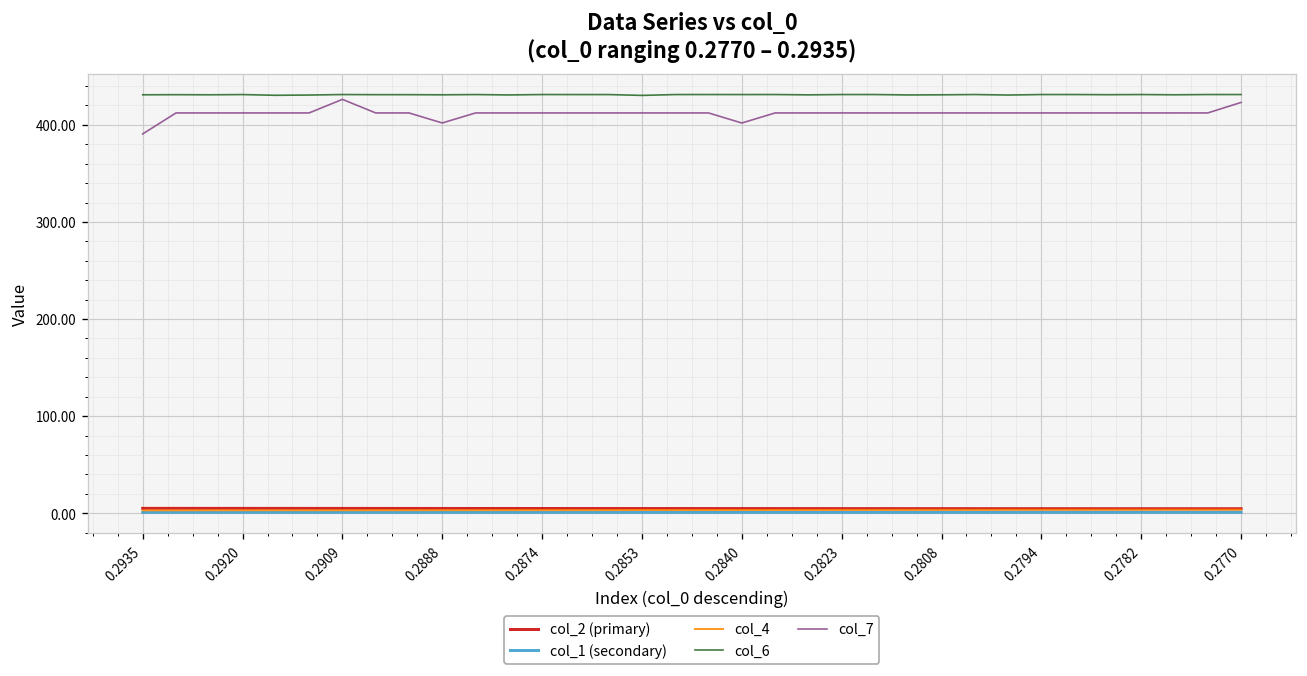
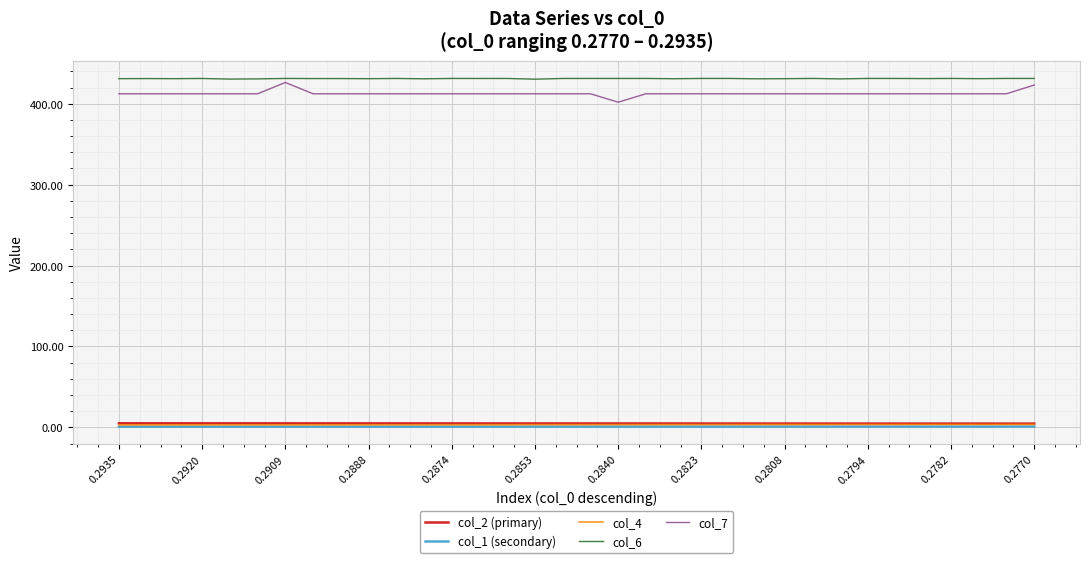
  {
    "col_6": {
      "0.2935": 430,
      "0.2920": 430,
      "0.2909": 430,
      "0.2888": 430,
      "0.2874": 430,
      "0.2853": 430,
      "0.2840": 430,
      "0.2823": 430,
      "0.2808": 430,
      "0.2794": 430,
      "0.2782": 430,
      "0.2770": 430
    },
    "col_7": {
-     "0.2935": 390,
+     "0.2935": 410,
      "0.2920": 410,
      "0.2909": 430,
-     "0.2888": 400,
+     "0.2888": 410,
      "0.2874": 410,
      "0.2853": 410,
      "0.2840": 400,
      "0.2823": 410,
      "0.2808": 410,
      "0.2794": 410,
      "0.2782": 410,
      "0.2770": 420
    }
  }
